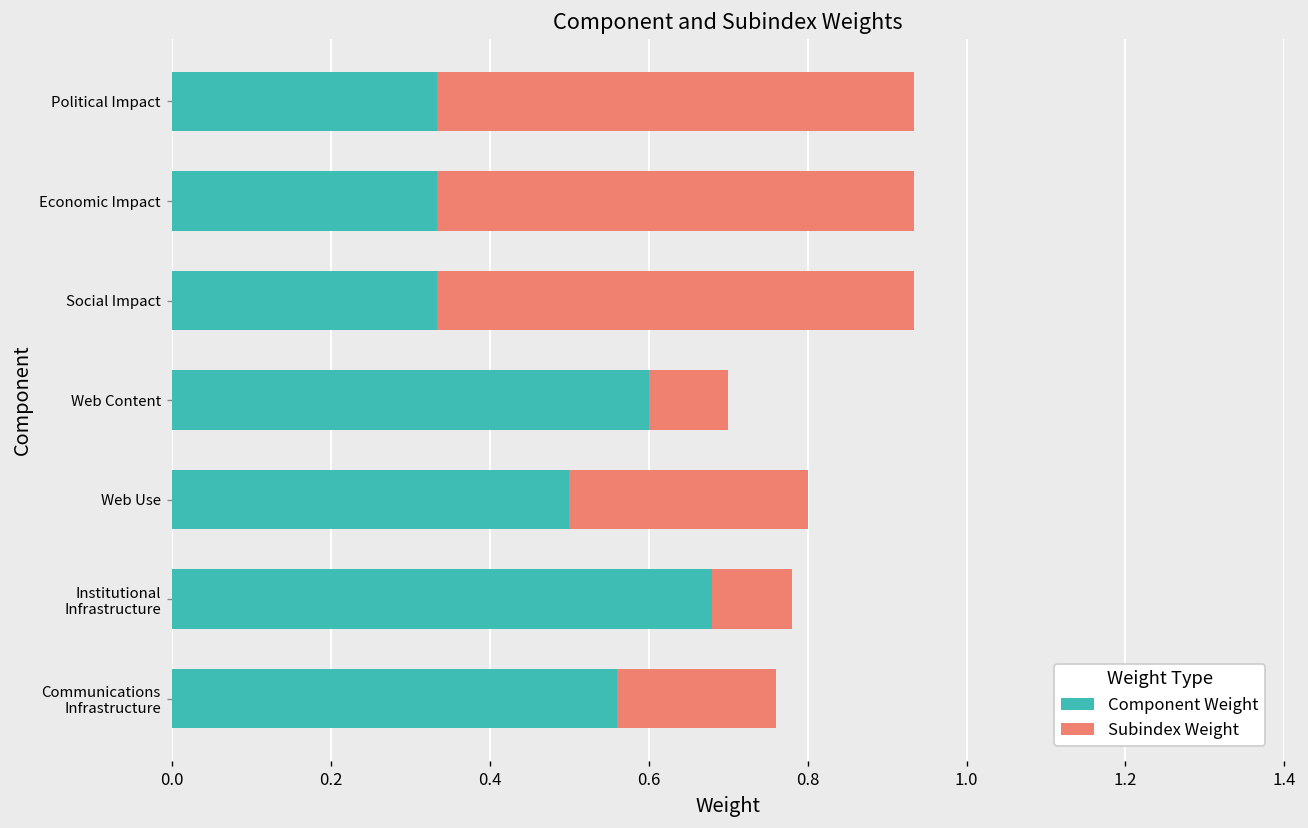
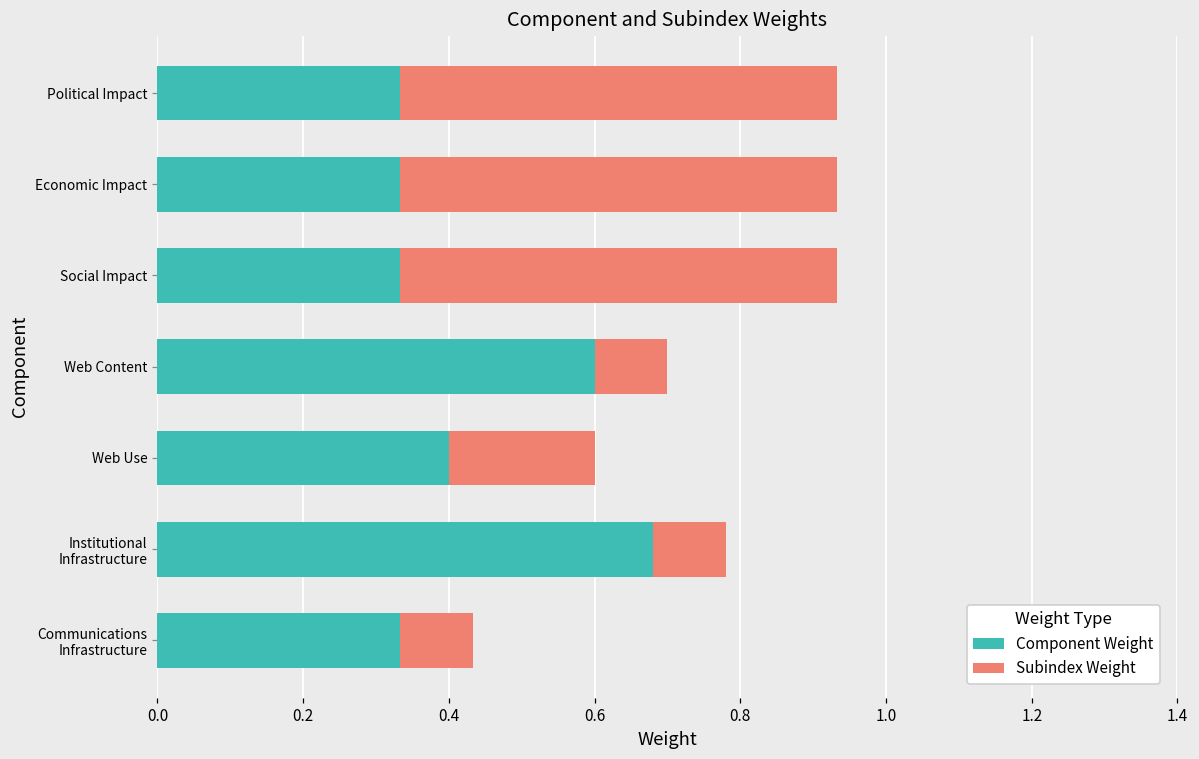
  {
    "Component Weight": {
      "Political Impact": 0.33,
      "Economic Impact": 0.33,
      "Social Impact": 0.33,
      "Web Content": 0.60,
-     "Web Use": 0.5,
+     "Web Use": 0.4,
      "Institutional Infrastructure": 0.68,
-     "Communications Infrastructure": 0.56
+     "Communications Infrastructure": 0.33
    },
    "Subindex Weight": {
      "Political Impact": 0.6,
      "Economic Impact": 0.6,
      "Social Impact": 0.6,
      "Web Content": 0.1,
-     "Web Use": 0.3,
+     "Web Use": 0.2,
      "Institutional Infrastructure": 0.1,
-     "Communications Infrastructure": 0.2
+     "Communications Infrastructure": 0.1
    }
  }
